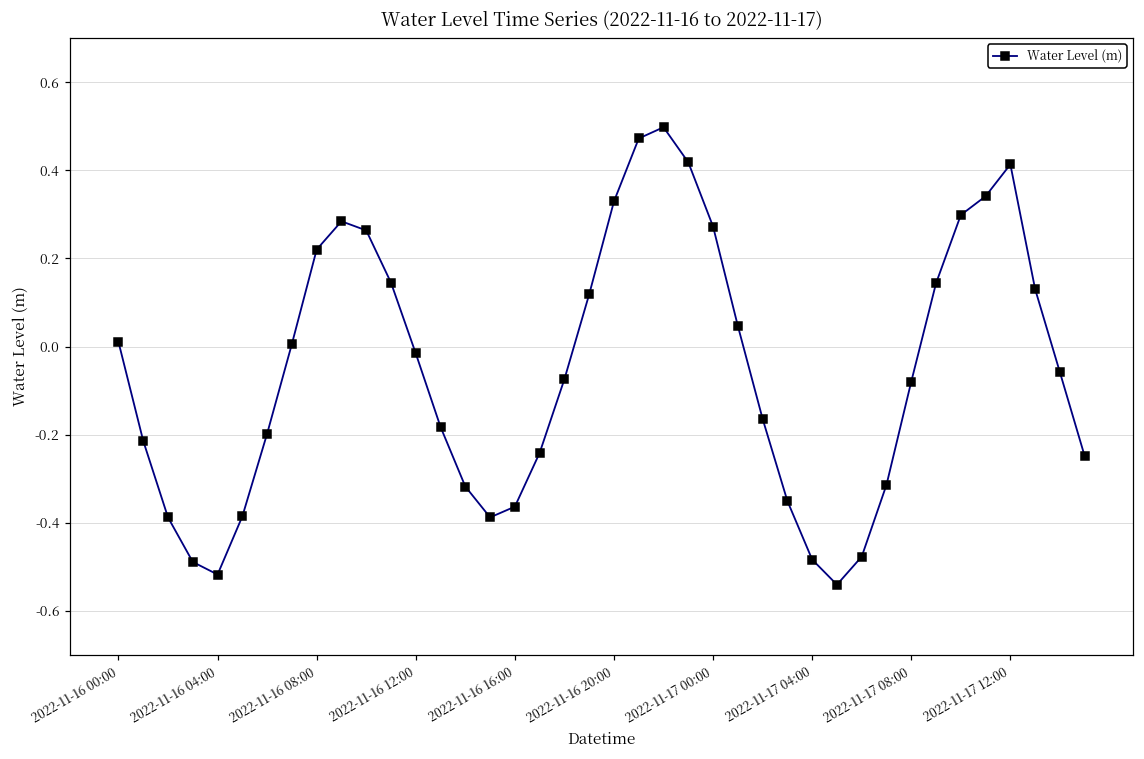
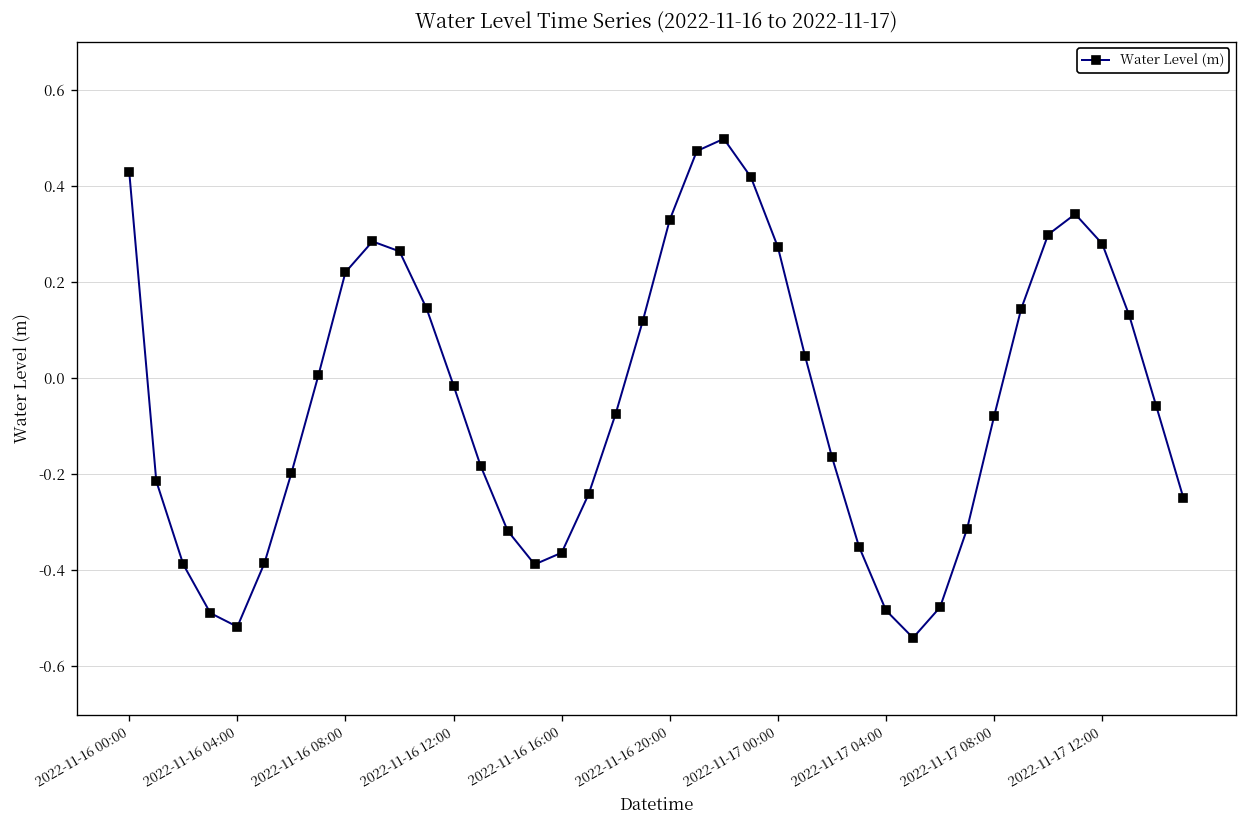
  {
-   "2022-11-16 00:00": 0.01,
+   "2022-11-16 00:00": 0.43,
    "2022-11-16 04:00": -0.52,
    "2022-11-16 08:00": 0.22,
    "2022-11-16 12:00": -0.02,
    "2022-11-16 16:00": -0.36,
    "2022-11-16 20:00": 0.33,
    "2022-11-17 00:00": 0.27,
    "2022-11-17 04:00": -0.48,
    "2022-11-17 08:00": -0.08,
-   "2022-11-17 12:00": 0.41
+   "2022-11-17 12:00": 0.28
  }
